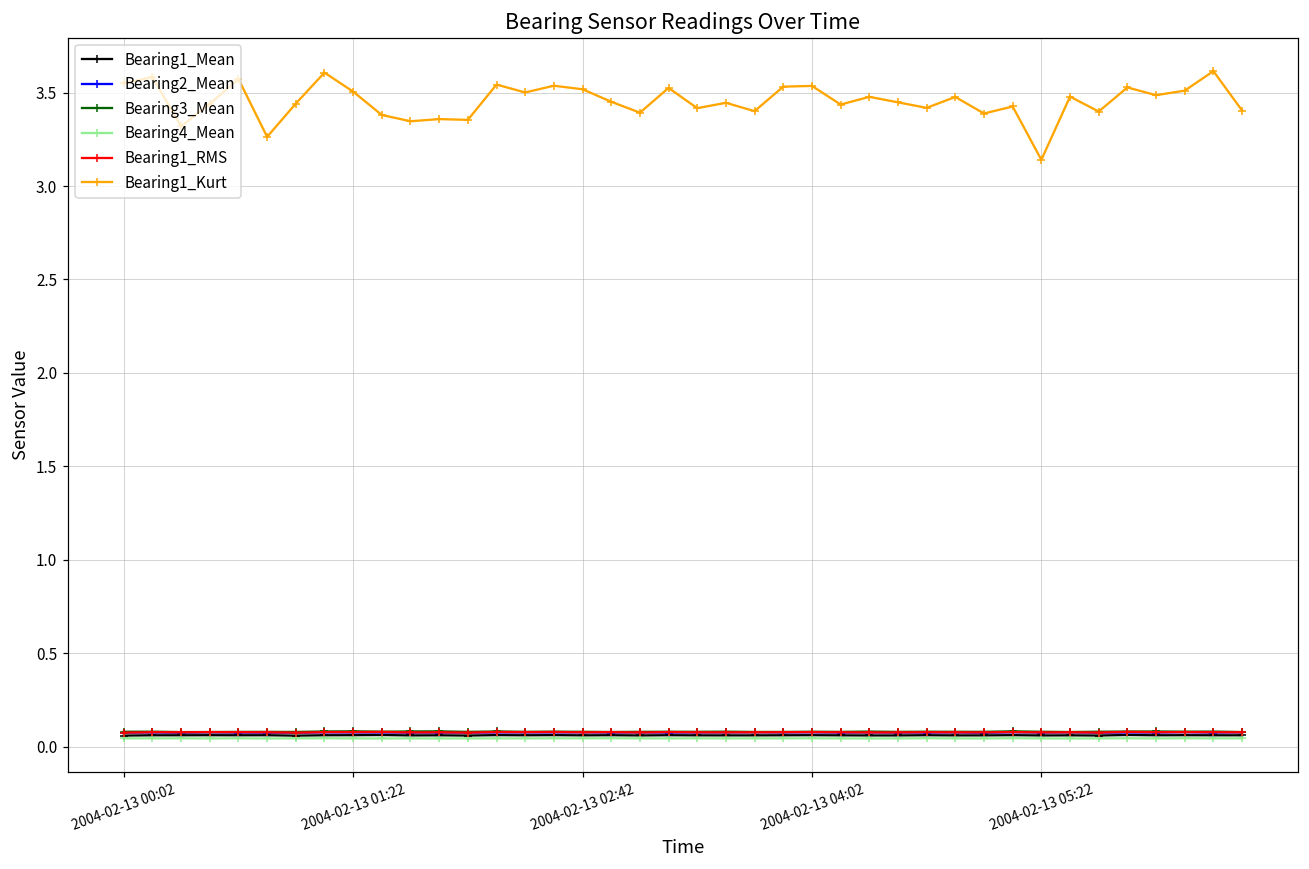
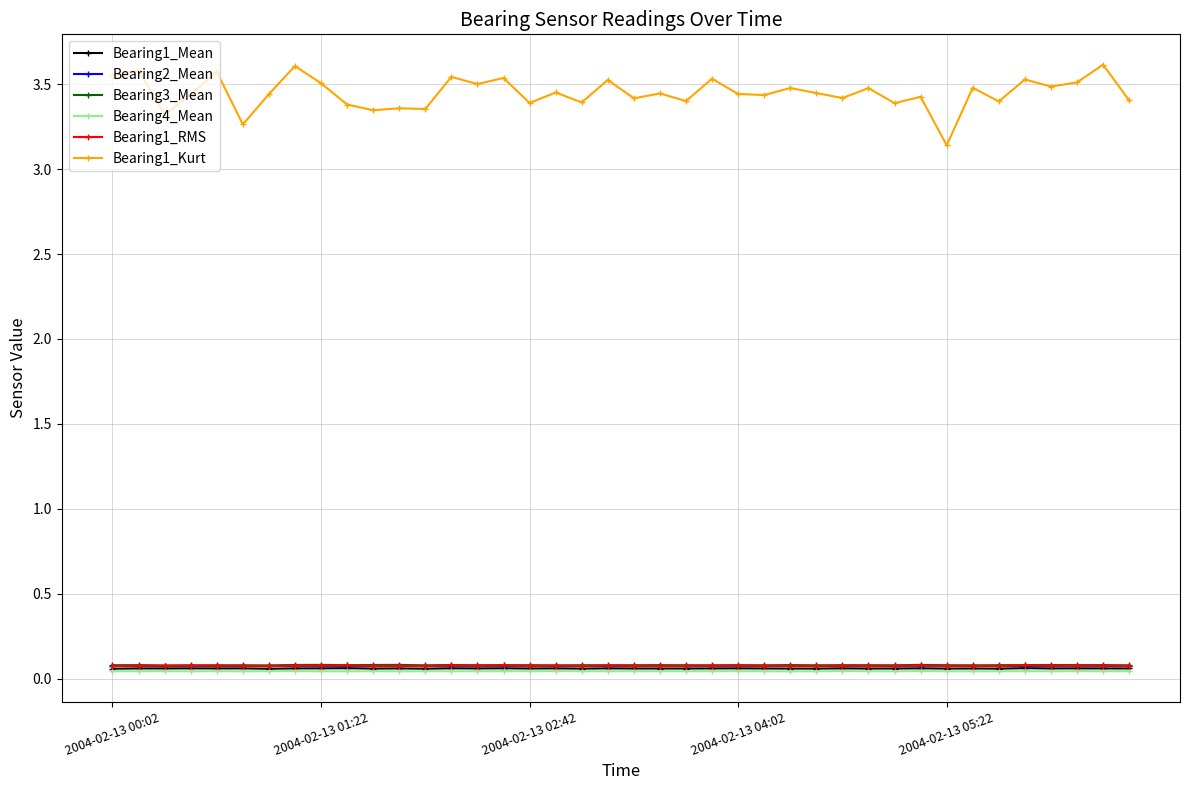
  {
    "Bearing1_Mean": {
      "2004-02-13 02:42": 0.06,
      "2004-02-13 05:22": 0.06
    },
    "Bearing4_Mean": {
      "2004-02-13 01:22": 0.04,
      "2004-02-13 02:42": 0.04,
      "2004-02-13 04:02": 0.04,
      "2004-02-13 05:22": 0.04
    },
    "Bearing1_Kurt": {
      "2004-02-13 01:22": 3.51,
-     "2004-02-13 02:42": 3.52,
-     "2004-02-13 04:02": 3.54,
+     "2004-02-13 02:42": 3.39,
+     "2004-02-13 04:02": 3.44,
      "2004-02-13 05:22": 3.14
    }
  }
